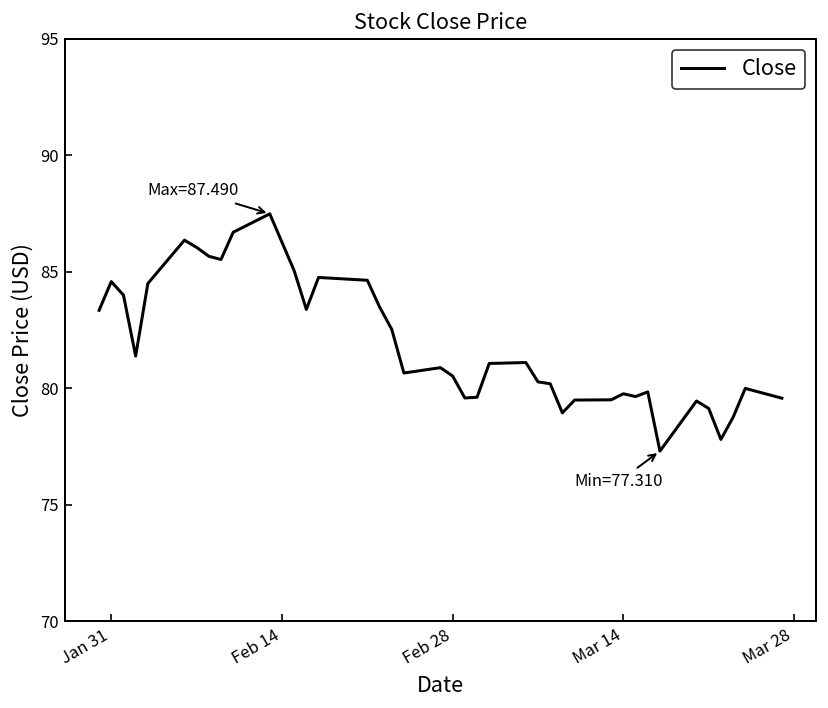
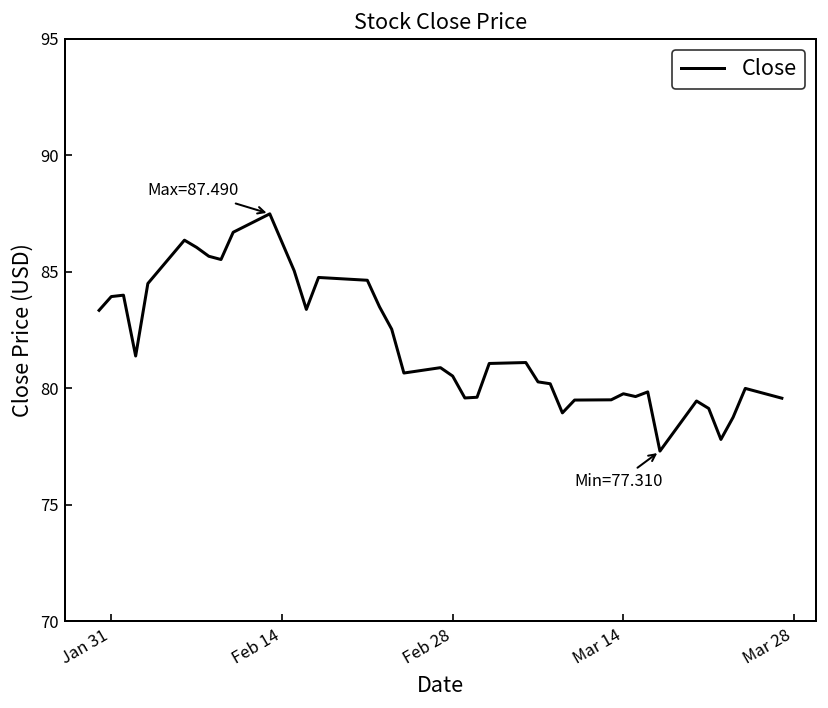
  {
-   "Jan 31": 84.6,
+   "Jan 31": 83.9,
    "Feb 14": 86.3,
    "Feb 28": 80.5,
    "Mar 14": 79.8
  }
